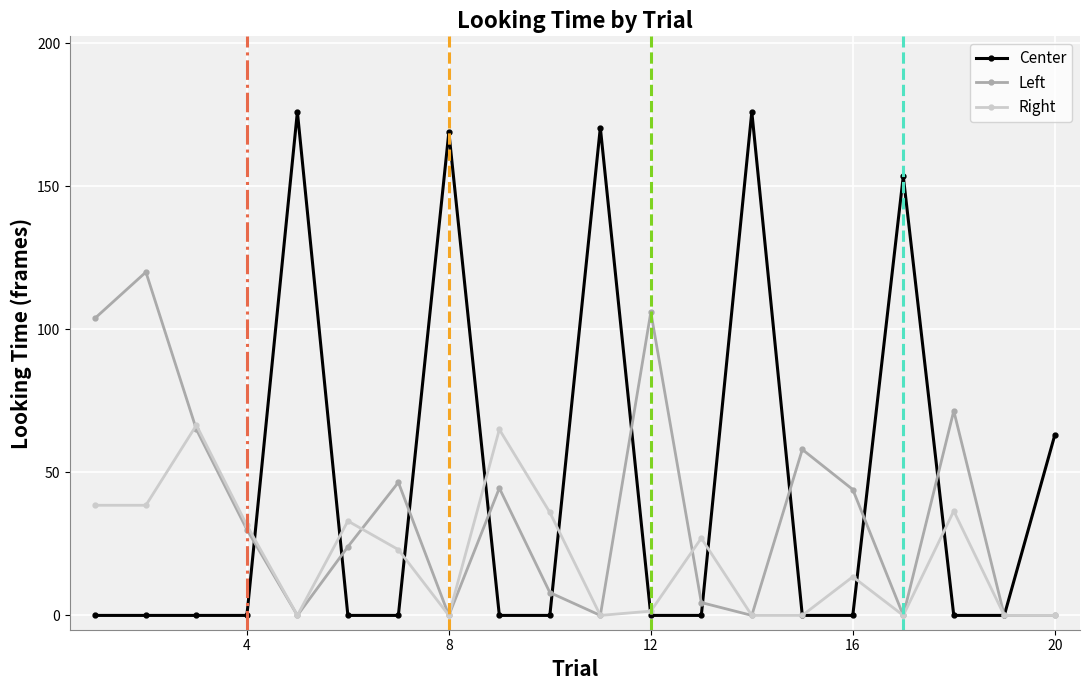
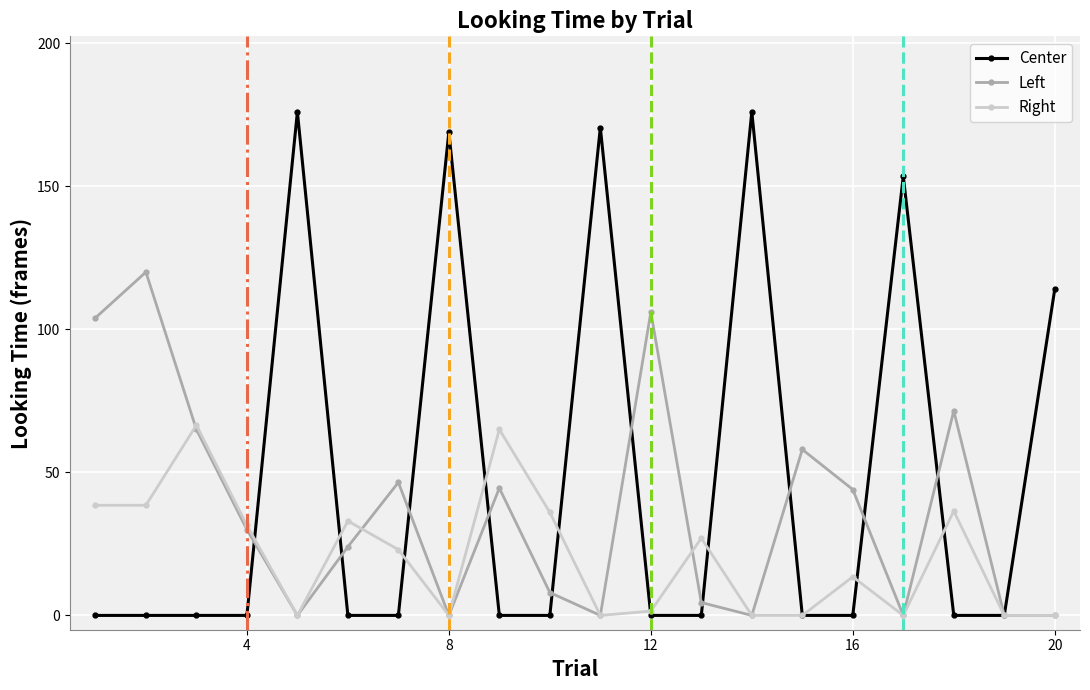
  {
    "Center": {
      "4": 0,
      "8": 169,
      "12": 0,
      "16": 0,
-     "20": 63
+     "20": 114
    }
  }
